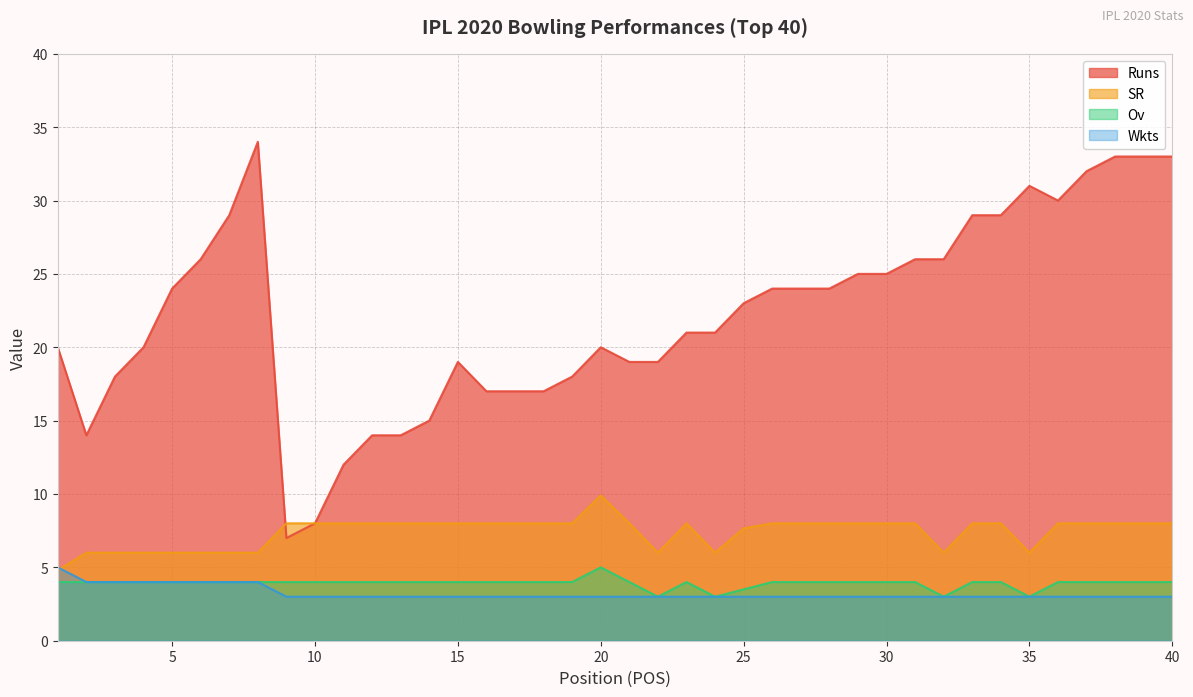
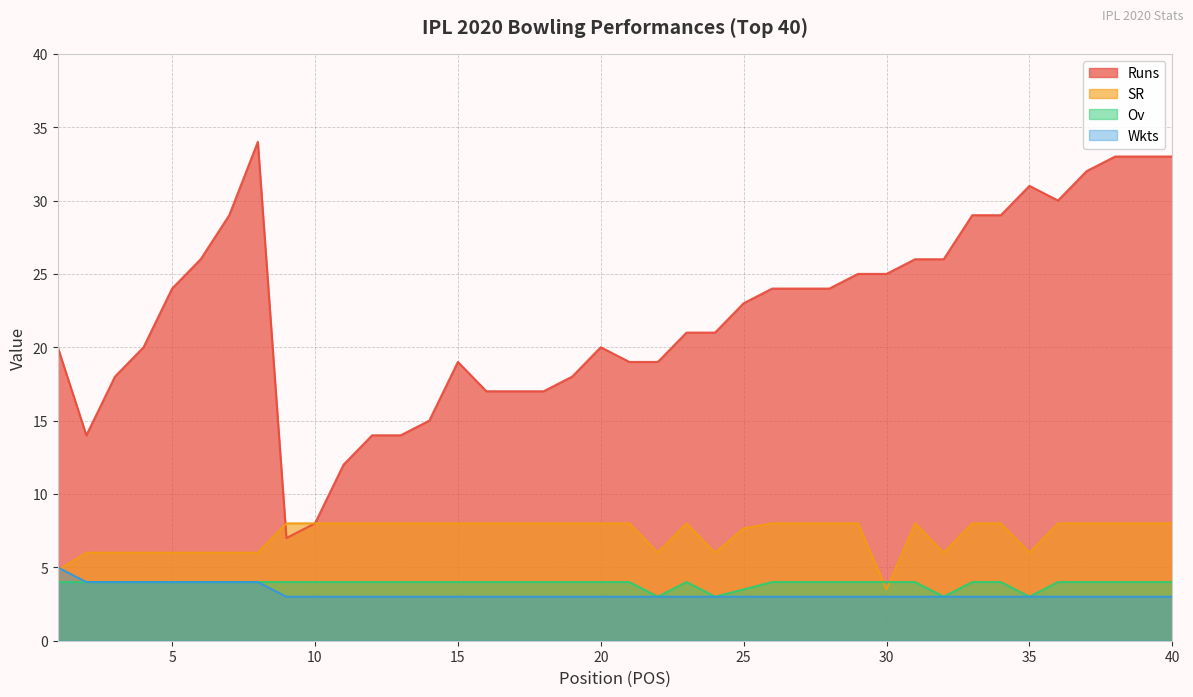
  {
    "Runs": {
      "5": 24.0,
      "15": 19.0,
      "20": 20.0,
      "25": 23.0,
      "30": 25.0,
      "35": 31.0,
      "40": 33.0
    },
    "SR": {
      "5": 6.0,
      "15": 8.0,
-     "20": 9.9,
+     "20": 8.0,
      "25": 7.7,
-     "30": 8.0,
+     "30": 3.5,
      "35": 6.0,
      "40": 8.0
    },
    "Ov": {
      "10": 4,
      "15": 4,
-     "20": 5,
+     "20": 4,
      "25": 3.5,
      "30": 4,
      "40": 4
    },
    "Wkts": {
      "10": 3.0,
      "15": 3.0,
      "20": 3.0,
      "25": 3.0,
      "30": 3.0,
      "40": 3.0
    }
  }
